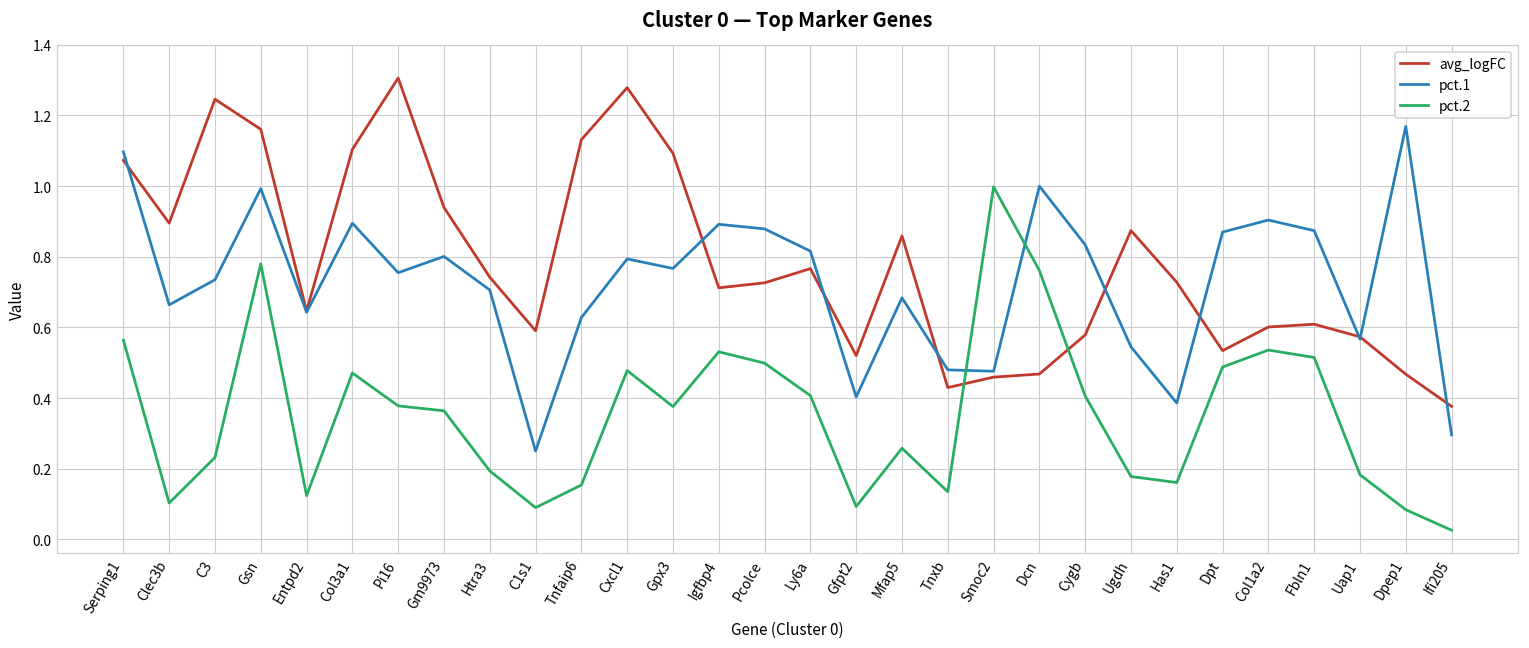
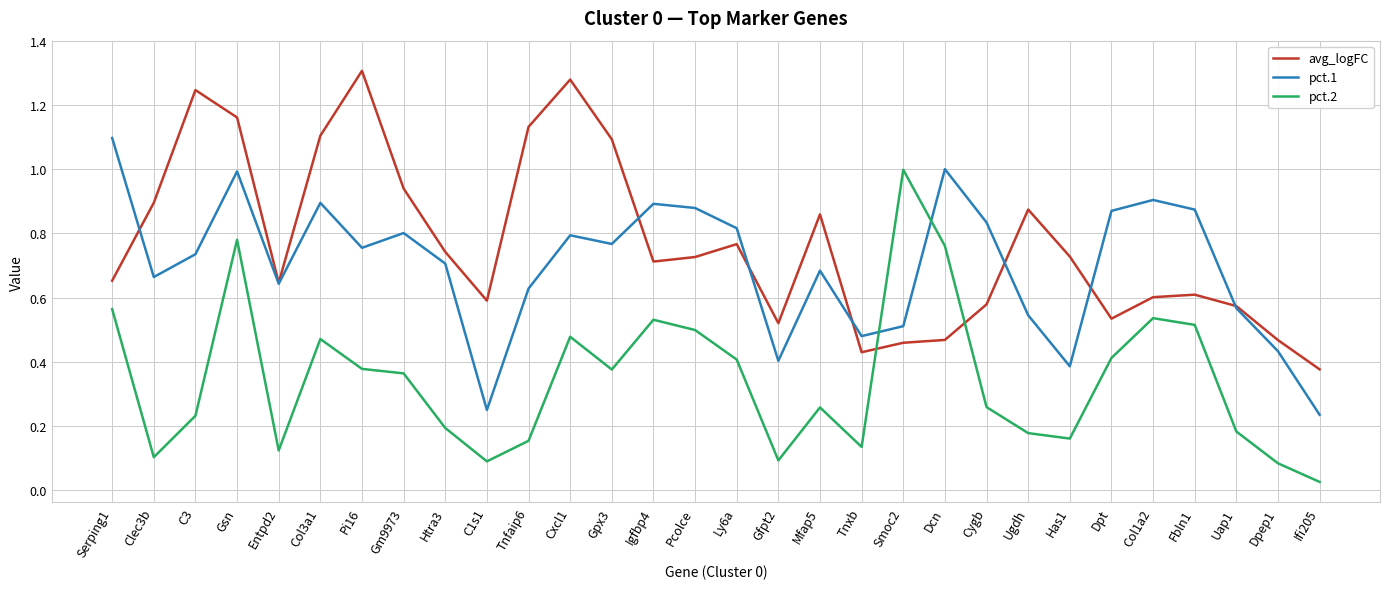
  {
    "avg_logFC": {
-     "Serping1": 1.07,
+     "Serping1": 0.65,
      "Clec3b": 0.90,
      "C3": 1.25,
      "Gsn": 1.16,
      "Col3a1": 1.10,
      "Pi16": 1.31,
      "Gm9973": 0.94,
      "Htra3": 0.74,
      "C1s1": 0.59,
      "Tnfaip6": 1.13,
      "Cxcl1": 1.28,
      "Gpx3": 1.09,
      "Igfbp4": 0.71,
      "Pcolce": 0.73,
      "Ly6a": 0.77,
      "Gfpt2": 0.52,
      "Mfap5": 0.86,
      "Tnxb": 0.43,
      "Smoc2": 0.46,
      "Dcn": 0.47,
      "Cygb": 0.58,
      "Ugdh": 0.87,
      "Has1": 0.73,
      "Dpt": 0.53,
      "Col1a2": 0.60,
      "Fbln1": 0.61,
      "Dpep1": 0.47,
      "Ifi205": 0.38
    },
    "pct.1": {
      "Serping1": 1.10,
      "Clec3b": 0.66,
      "C3": 0.74,
      "Gsn": 0.99,
      "Col3a1": 0.90,
      "Pi16": 0.76,
      "Gm9973": 0.80,
      "Htra3": 0.71,
      "C1s1": 0.25,
      "Tnfaip6": 0.63,
      "Cxcl1": 0.79,
      "Gpx3": 0.77,
      "Igfbp4": 0.89,
      "Pcolce": 0.88,
      "Ly6a": 0.82,
      "Gfpt2": 0.40,
      "Mfap5": 0.68,
      "Tnxb": 0.48,
-     "Smoc2": 0.48,
+     "Smoc2": 0.51,
      "Dcn": 1.00,
      "Cygb": 0.83,
      "Ugdh": 0.55,
      "Has1": 0.39,
      "Dpt": 0.87,
      "Col1a2": 0.90,
      "Fbln1": 0.87,
-     "Dpep1": 1.17,
-     "Ifi205": 0.30
+     "Dpep1": 0.43,
+     "Ifi205": 0.24
    },
    "pct.2": {
      "Serping1": 0.56,
      "Clec3b": 0.10,
      "C3": 0.23,
      "Gsn": 0.78,
      "Entpd2": 0.12,
      "Col3a1": 0.47,
      "Pi16": 0.38,
      "Gm9973": 0.36,
      "Htra3": 0.19,
      "C1s1": 0.09,
      "Tnfaip6": 0.15,
      "Cxcl1": 0.48,
      "Gpx3": 0.38,
      "Igfbp4": 0.53,
      "Pcolce": 0.50,
      "Ly6a": 0.41,
      "Gfpt2": 0.09,
      "Mfap5": 0.26,
      "Tnxb": 0.14,
      "Smoc2": 1.00,
      "Dcn": 0.76,
-     "Cygb": 0.41,
+     "Cygb": 0.26,
      "Ugdh": 0.18,
      "Has1": 0.16,
-     "Dpt": 0.49,
+     "Dpt": 0.41,
      "Col1a2": 0.54,
      "Fbln1": 0.52,
      "Uap1": 0.18,
      "Dpep1": 0.08,
      "Ifi205": 0.03
    }
  }
